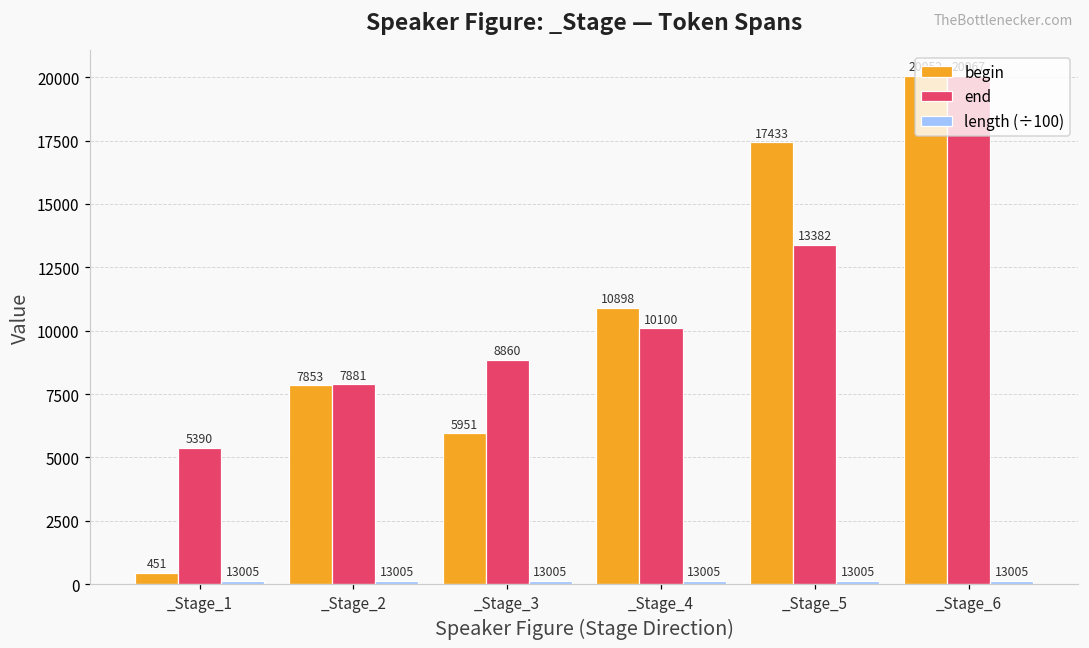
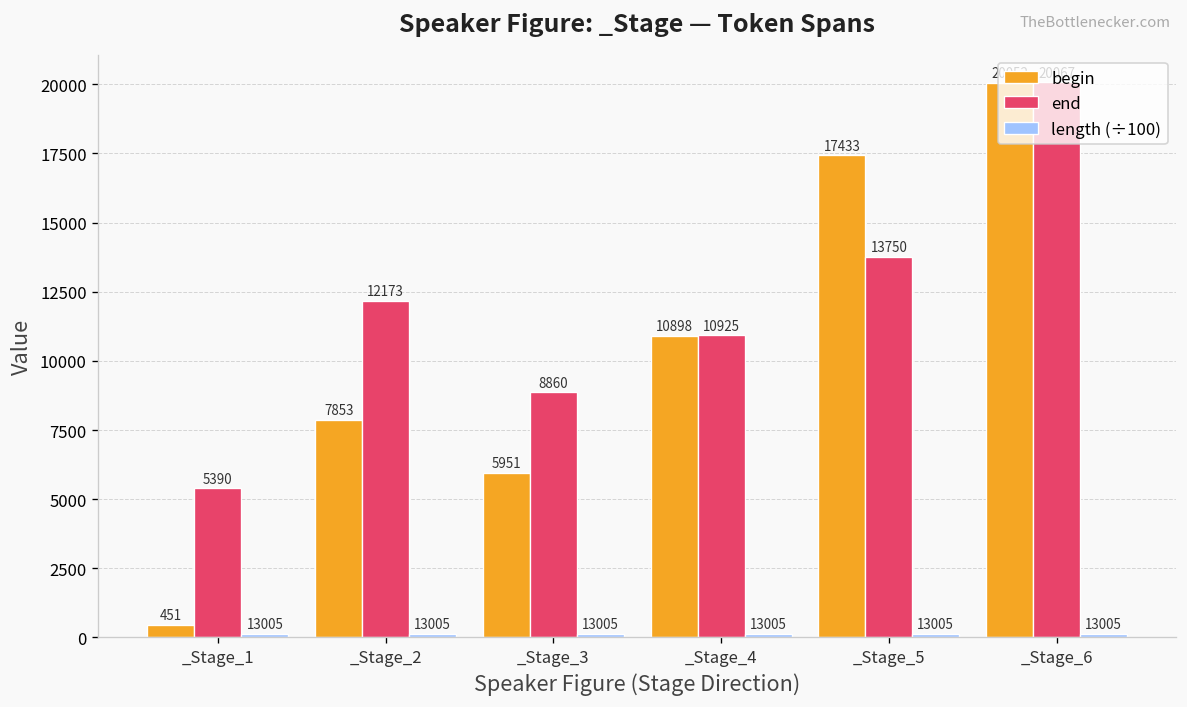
  {
    "begin": {
      "_Stage_1": 451,
      "_Stage_2": 7853,
      "_Stage_3": 5951,
      "_Stage_4": 10898,
      "_Stage_5": 17433
    },
    "end": {
      "_Stage_1": 5390,
-     "_Stage_2": 7881,
+     "_Stage_2": 12173,
      "_Stage_3": 8860,
-     "_Stage_4": 10100,
-     "_Stage_5": 13382
+     "_Stage_4": 10925,
+     "_Stage_5": 13750
    }
  }
